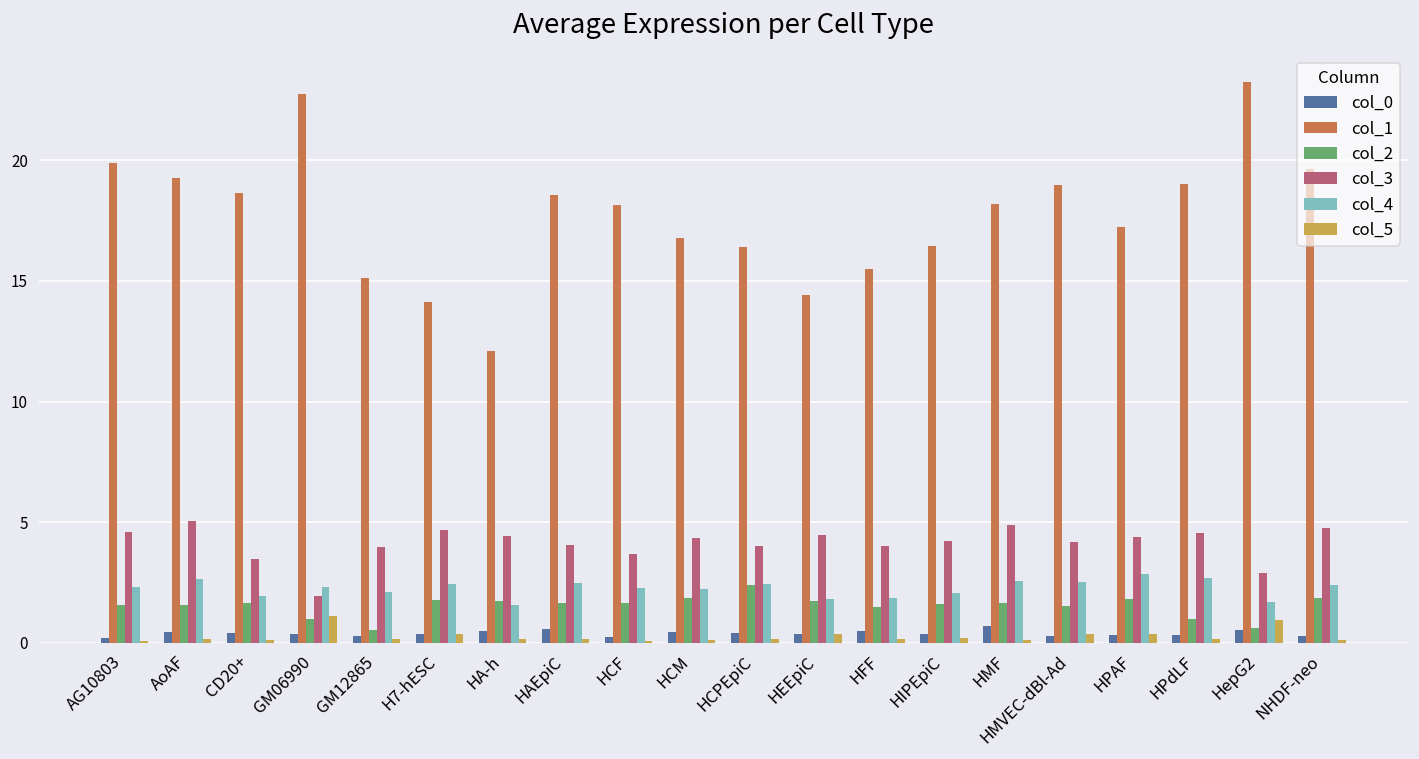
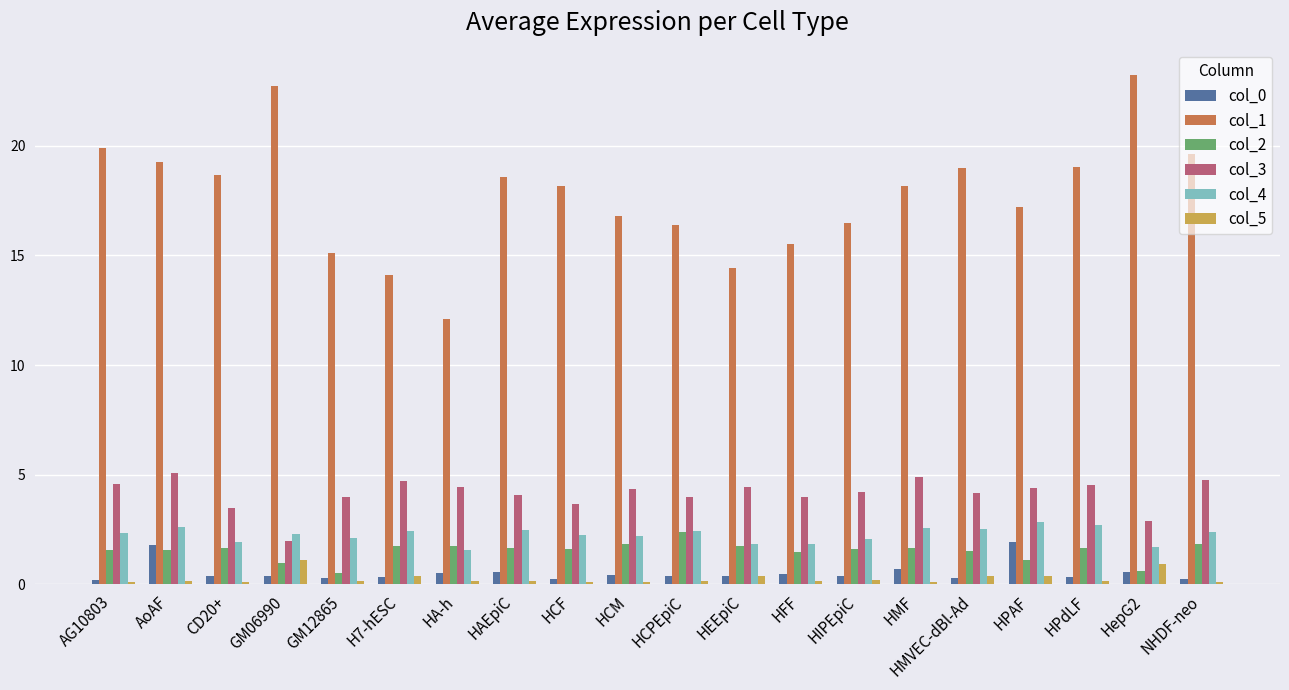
  {
    "col_0": {
      "AG10803": 0.2,
-     "AoAF": 0.5,
+     "AoAF": 1.8,
      "CD20+": 0.4,
      "GM06990": 0.4,
      "GM12865": 0.3,
      "H7-hESC": 0.4,
      "HA-h": 0.5,
      "HAEpiC": 0.6,
      "HCF": 0.2,
      "HCM": 0.4,
      "HCPEpiC": 0.4,
      "HEEpiC": 0.4,
      "HFF": 0.5,
      "HIPEpiC": 0.4,
      "HMF": 0.7,
      "HMVEC-dBl-Ad": 0.3,
-     "HPAF": 0.3,
+     "HPAF": 1.9,
      "HPdLF": 0.3,
      "HepG2": 0.6,
      "NHDF-neo": 0.3
    },
    "col_2": {
      "AG10803": 1.6,
      "AoAF": 1.6,
      "CD20+": 1.6,
      "GM06990": 1.0,
      "GM12865": 0.5,
      "H7-hESC": 1.8,
      "HA-h": 1.7,
      "HAEpiC": 1.7,
      "HCF": 1.6,
      "HCM": 1.8,
      "HCPEpiC": 2.4,
      "HEEpiC": 1.7,
      "HFF": 1.5,
      "HIPEpiC": 1.6,
      "HMF": 1.7,
      "HMVEC-dBl-Ad": 1.5,
-     "HPAF": 1.8,
-     "HPdLF": 1.0,
+     "HPAF": 1.1,
+     "HPdLF": 1.7,
      "HepG2": 0.6,
      "NHDF-neo": 1.9
    },
    "col_4": {
      "AG10803": 2.3,
      "AoAF": 2.6,
      "CD20+": 1.9,
      "GM06990": 2.3,
      "GM12865": 2.1,
      "H7-hESC": 2.5,
      "HA-h": 1.6,
      "HAEpiC": 2.5,
      "HCF": 2.3,
      "HCM": 2.2,
      "HCPEpiC": 2.4,
      "HEEpiC": 1.8,
      "HFF": 1.9,
      "HIPEpiC": 2.1,
      "HMF": 2.6,
      "HMVEC-dBl-Ad": 2.5,
      "HPAF": 2.9,
      "HPdLF": 2.7,
      "HepG2": 1.7,
      "NHDF-neo": 2.4
    }
  }
